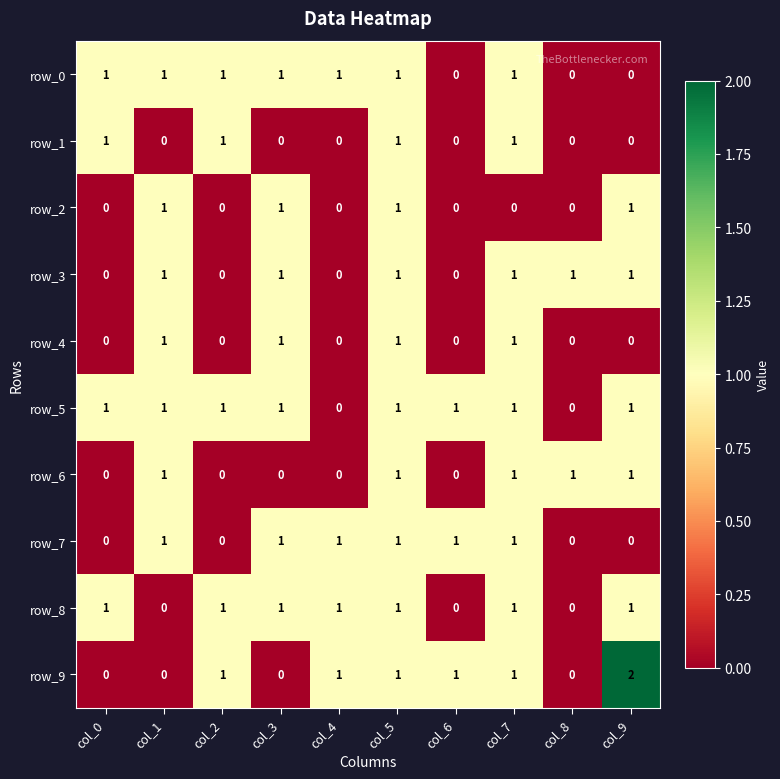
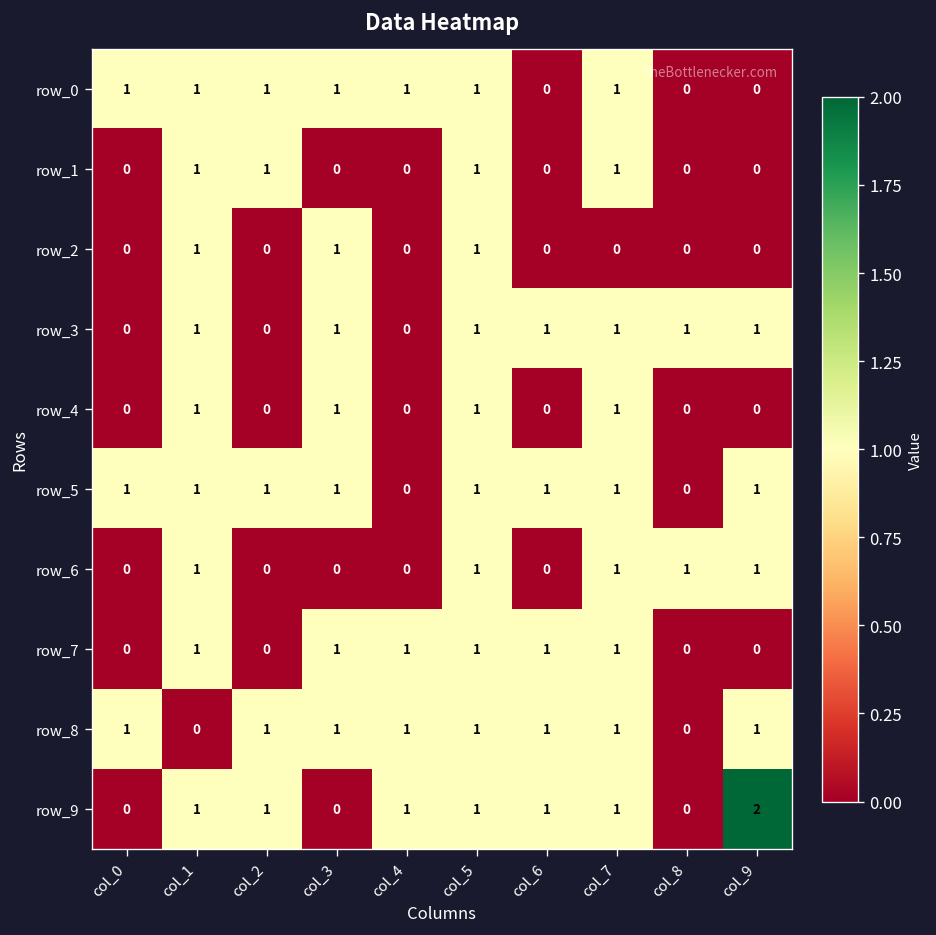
  {
    "row_0": {
      "col_0": 1,
      "col_1": 1,
      "col_2": 1,
      "col_3": 1,
      "col_4": 1,
      "col_5": 1,
      "col_6": 0,
      "col_7": 1,
      "col_9": 0
    },
    "row_1": {
-     "col_0": 1,
-     "col_1": 0,
+     "col_0": 0,
+     "col_1": 1,
      "col_2": 1,
      "col_3": 0,
      "col_4": 0,
      "col_5": 1,
      "col_6": 0,
      "col_7": 1,
      "col_8": 0,
      "col_9": 0
    },
    "row_2": {
      "col_0": 0,
      "col_1": 1,
      "col_2": 0,
      "col_3": 1,
      "col_4": 0,
      "col_5": 1,
      "col_6": 0,
      "col_7": 0,
      "col_8": 0,
-     "col_9": 1
+     "col_9": 0
    },
    "row_3": {
      "col_0": 0,
      "col_1": 1,
      "col_2": 0,
      "col_3": 1,
      "col_4": 0,
      "col_5": 1,
-     "col_6": 0,
+     "col_6": 1,
      "col_7": 1,
      "col_8": 1,
      "col_9": 1
    },
    "row_4": {
      "col_0": 0,
      "col_1": 1,
      "col_2": 0,
      "col_3": 1,
      "col_4": 0,
      "col_5": 1,
      "col_6": 0,
      "col_7": 1,
      "col_8": 0,
      "col_9": 0
    },
    "row_5": {
      "col_0": 1,
      "col_1": 1,
      "col_2": 1,
      "col_3": 1,
      "col_4": 0,
      "col_5": 1,
      "col_6": 1,
      "col_7": 1,
      "col_8": 0,
      "col_9": 1
    },
    "row_6": {
      "col_0": 0,
      "col_1": 1,
      "col_2": 0,
      "col_3": 0,
      "col_4": 0,
      "col_5": 1,
      "col_6": 0,
      "col_7": 1,
      "col_8": 1,
      "col_9": 1
    },
    "row_7": {
      "col_0": 0,
      "col_1": 1,
      "col_2": 0,
      "col_3": 1,
      "col_4": 1,
      "col_5": 1,
      "col_6": 1,
      "col_7": 1,
      "col_8": 0,
      "col_9": 0
    },
    "row_8": {
      "col_0": 1,
      "col_1": 0,
      "col_2": 1,
      "col_3": 1,
      "col_4": 1,
      "col_5": 1,
-     "col_6": 0,
+     "col_6": 1,
      "col_7": 1,
      "col_8": 0,
      "col_9": 1
    },
    "row_9": {
      "col_0": 0,
-     "col_1": 0,
+     "col_1": 1,
      "col_2": 1,
      "col_3": 0,
      "col_4": 1,
      "col_5": 1,
      "col_6": 1,
      "col_7": 1,
      "col_8": 0,
      "col_9": 2
    }
  }
